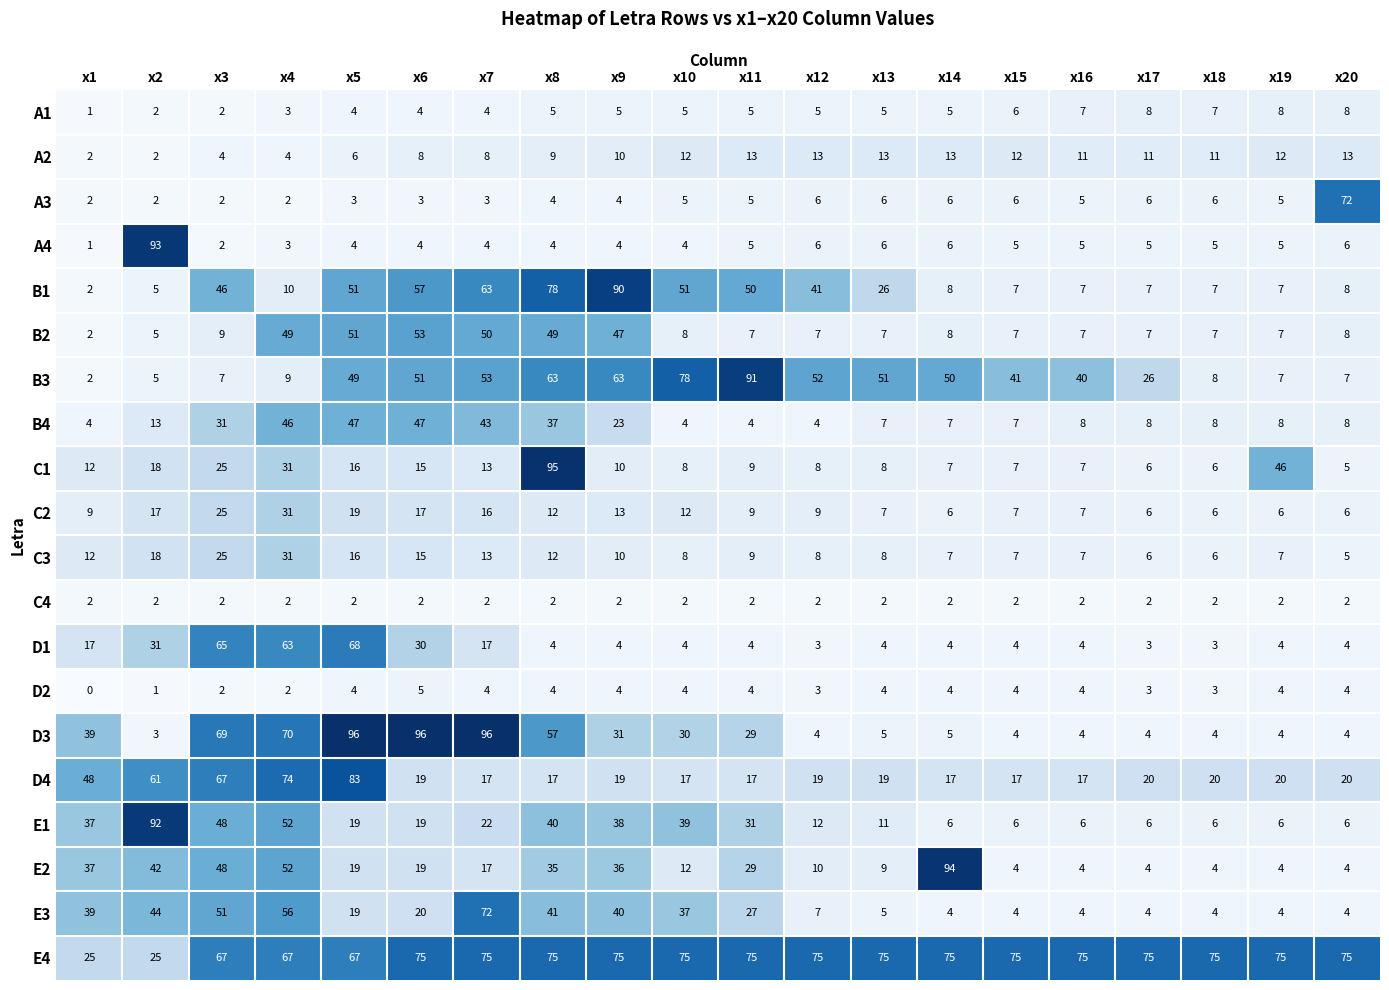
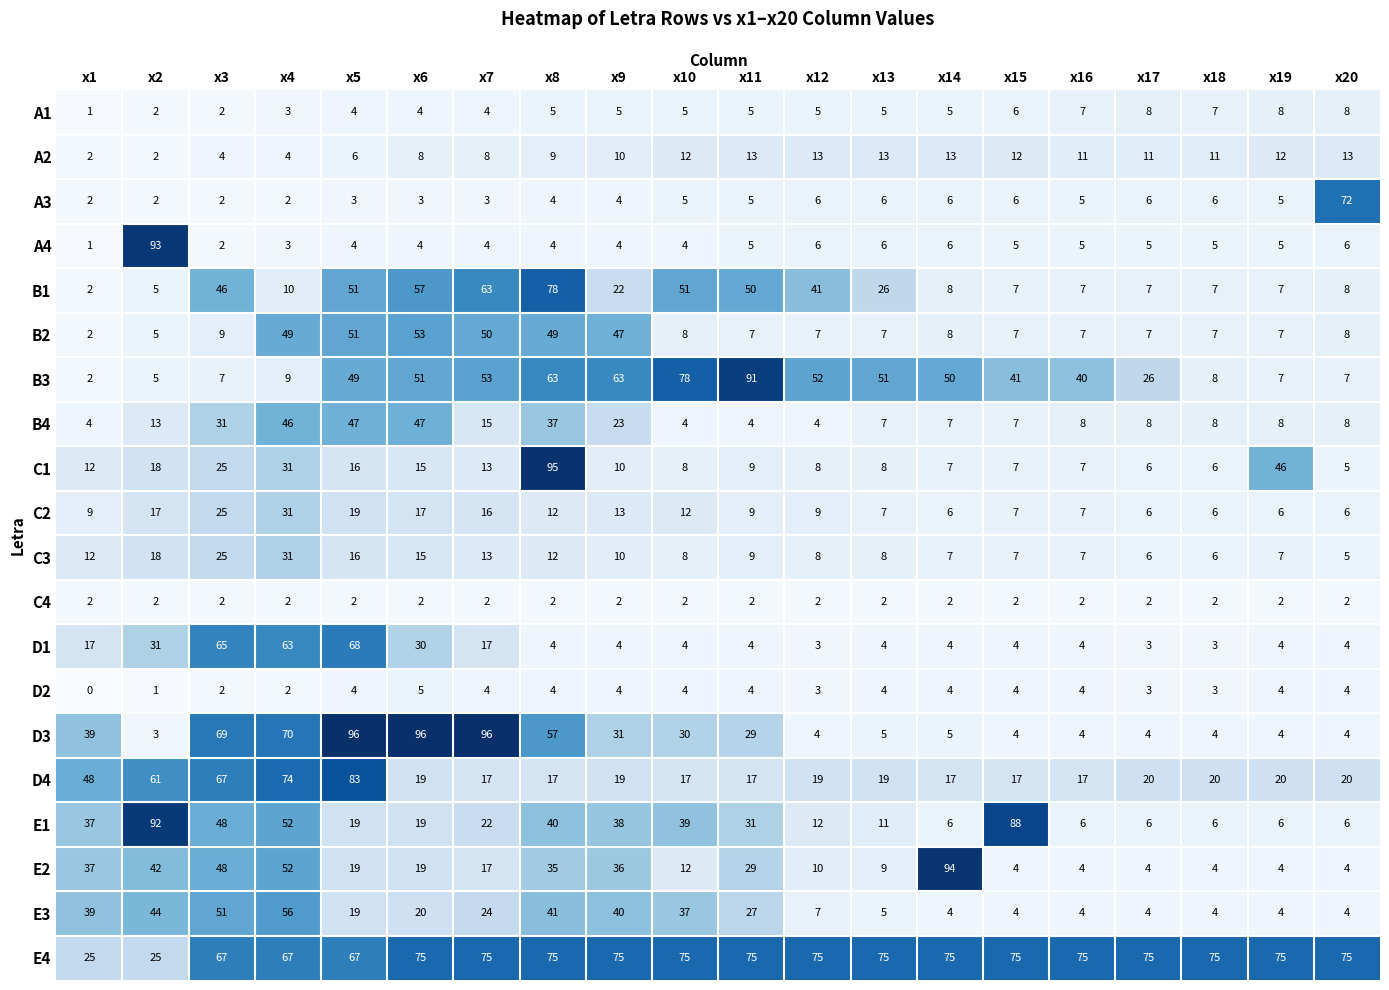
  {
    "B1": {
      "x1": 2,
      "x2": 5,
      "x3": 46,
      "x4": 10,
      "x5": 51,
      "x6": 57,
      "x7": 63,
      "x8": 78,
-     "x9": 90,
+     "x9": 22,
      "x10": 51,
      "x11": 50,
      "x12": 41,
      "x13": 26,
      "x14": 8,
      "x15": 7,
      "x16": 7,
      "x17": 7,
      "x18": 7,
      "x19": 7,
      "x20": 8
    },
    "B4": {
      "x1": 4,
      "x2": 13,
      "x3": 31,
      "x4": 46,
      "x5": 47,
      "x6": 47,
-     "x7": 43,
+     "x7": 15,
      "x8": 37,
      "x9": 23,
      "x10": 4,
      "x11": 4,
      "x12": 4,
      "x13": 7,
      "x14": 7,
      "x15": 7,
      "x16": 8,
      "x17": 8,
      "x18": 8,
      "x19": 8,
      "x20": 8
    },
    "E1": {
      "x1": 37,
      "x2": 92,
      "x3": 48,
      "x4": 52,
      "x5": 19,
      "x6": 19,
      "x7": 22,
      "x8": 40,
      "x9": 38,
      "x10": 39,
      "x11": 31,
      "x12": 12,
      "x13": 11,
      "x14": 6,
-     "x15": 6,
+     "x15": 88,
      "x16": 6,
      "x17": 6,
      "x18": 6,
      "x19": 6,
      "x20": 6
    },
    "E3": {
      "x1": 39,
      "x2": 44,
      "x3": 51,
      "x4": 56,
      "x5": 19,
      "x6": 20,
-     "x7": 72,
+     "x7": 24,
      "x8": 41,
      "x9": 40,
      "x10": 37,
      "x11": 27,
      "x12": 7,
      "x13": 5,
      "x14": 4,
      "x15": 4,
      "x16": 4,
      "x17": 4,
      "x18": 4,
      "x19": 4,
      "x20": 4
    }
  }
